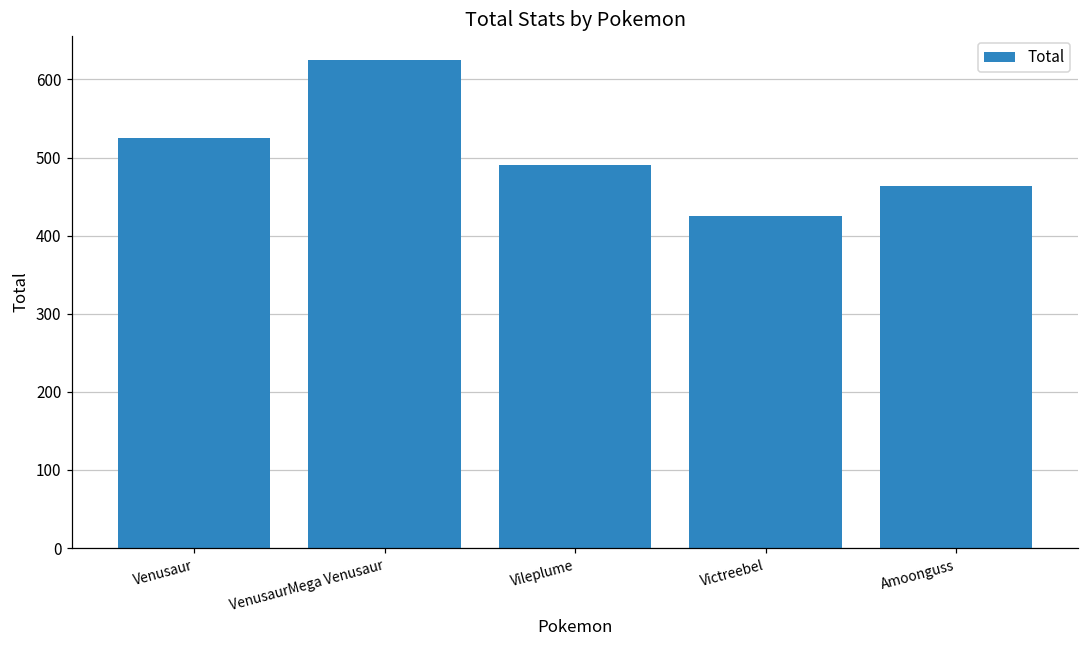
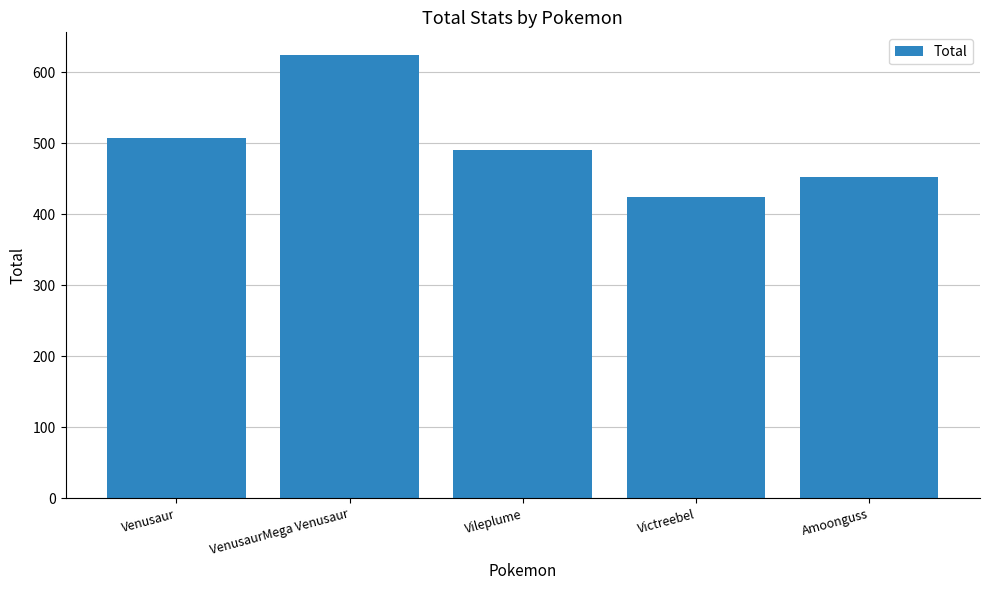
  {
-   "Venusaur": 530,
+   "Venusaur": 510,
    "VenusaurMega Venusaur": 630,
    "Vileplume": 490,
    "Victreebel": 430,
-   "Amoonguss": 460
+   "Amoonguss": 450
  }
